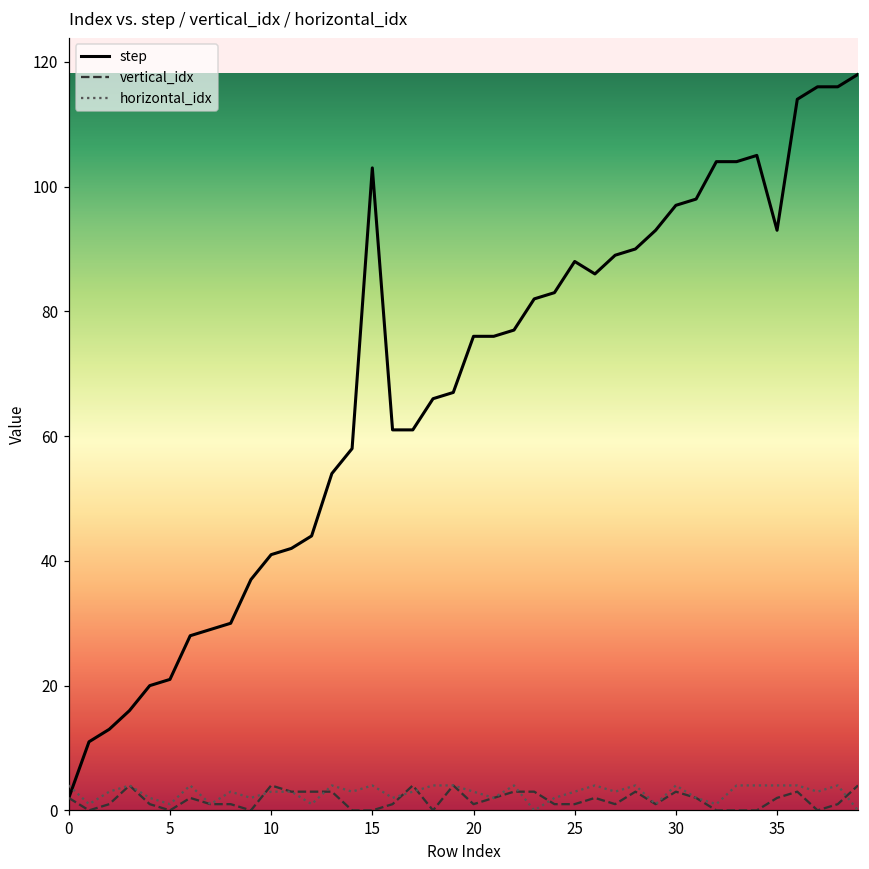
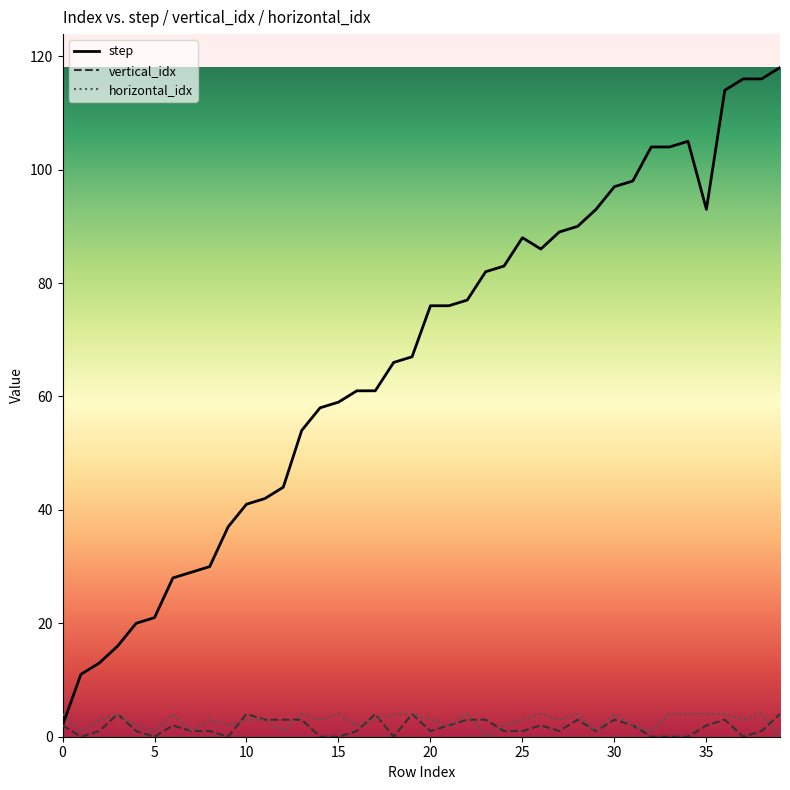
  {
    "step": {
      "5": 21,
      "10": 41,
-     "15": 103,
+     "15": 59,
      "20": 76,
      "25": 88,
      "30": 97,
      "35": 93
    }
  }
